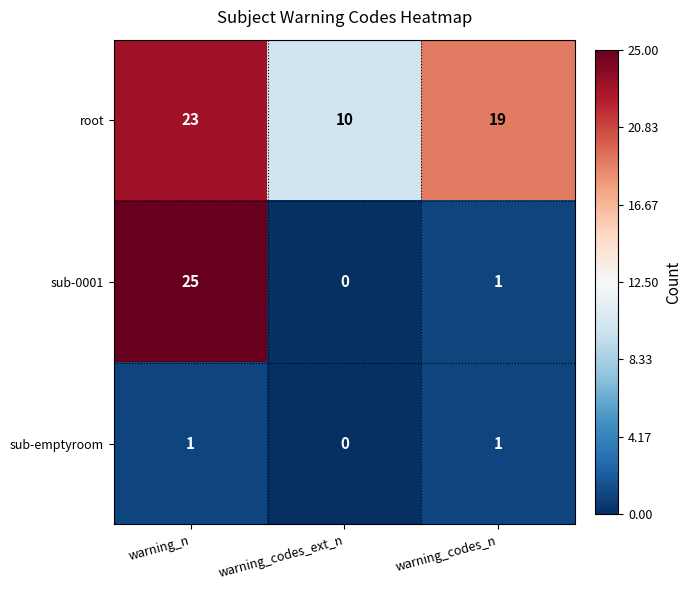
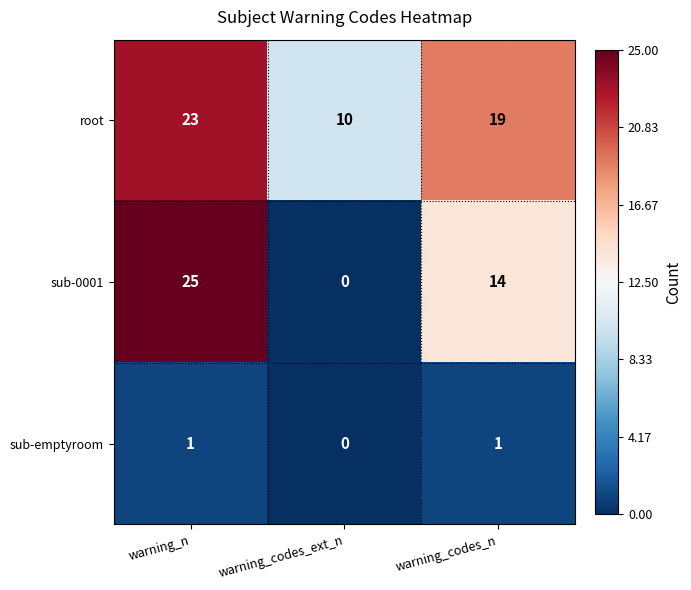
  {
    "root": {
      "warning_n": 23,
      "warning_codes_ext_n": 10,
      "warning_codes_n": 19
    },
    "sub-0001": {
      "warning_n": 25,
      "warning_codes_ext_n": 0,
-     "warning_codes_n": 1
+     "warning_codes_n": 14
    },
    "sub-emptyroom": {
      "warning_n": 1,
      "warning_codes_ext_n": 0,
      "warning_codes_n": 1
    }
  }
